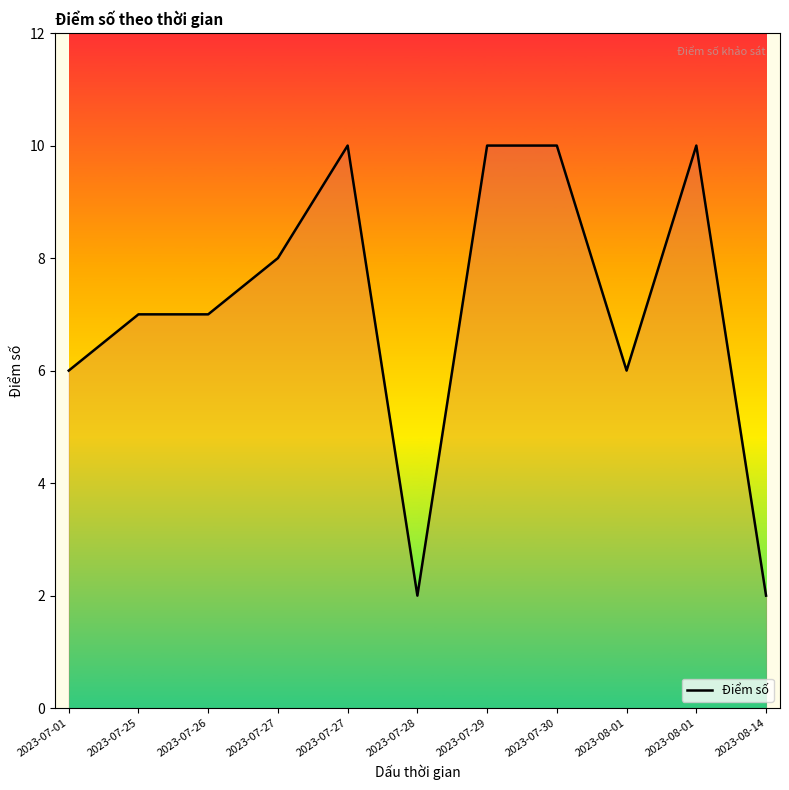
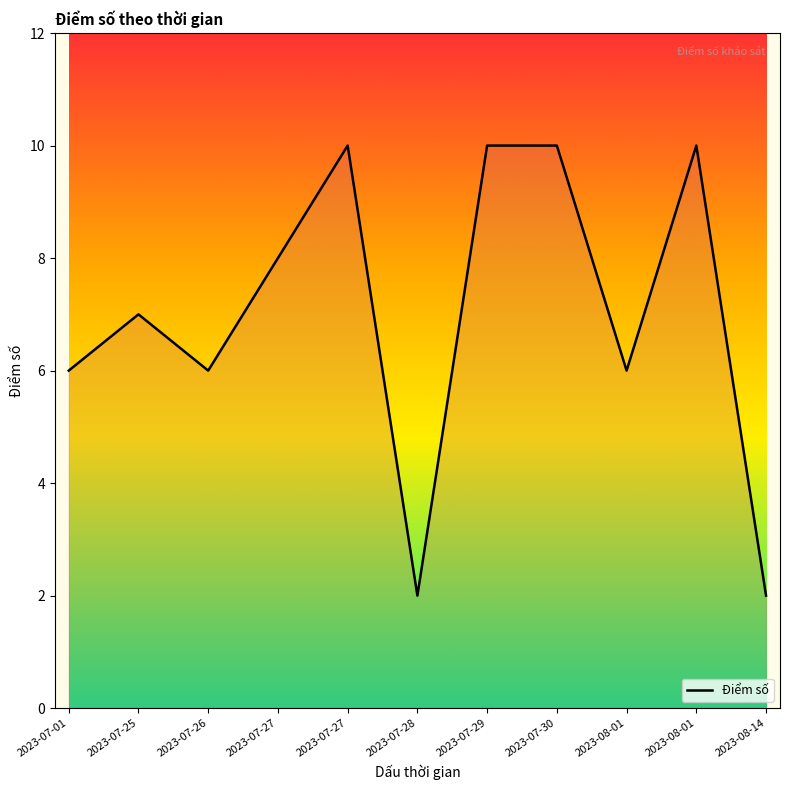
  {
    "2023-07-01": 6,
    "2023-07-25": 7,
-   "2023-07-26": 7,
+   "2023-07-26": 6,
    "2023-07-28": 2,
    "2023-07-29": 10,
    "2023-07-30": 10,
    "2023-08-14": 2
  }
